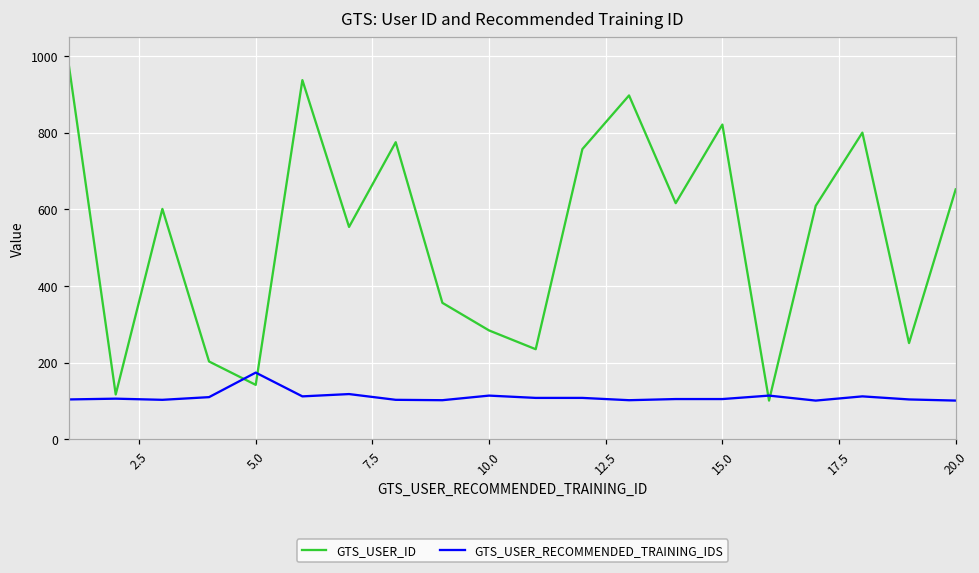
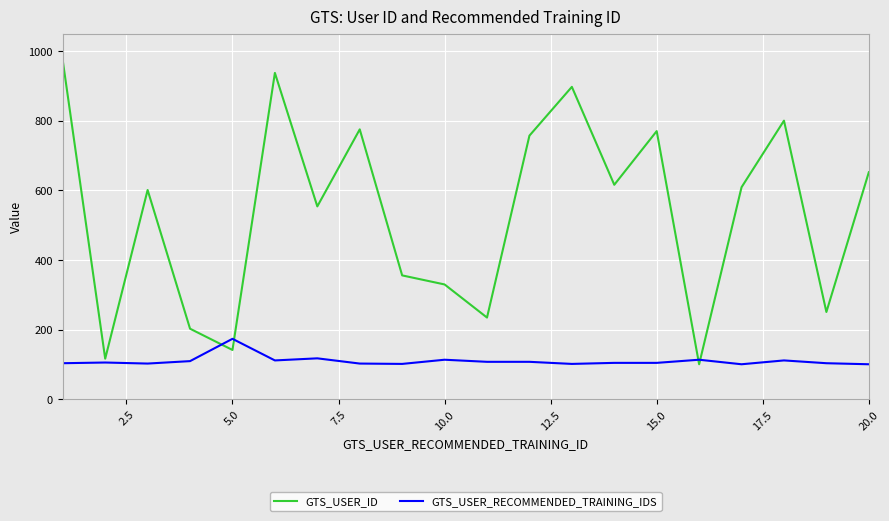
  {
    "GTS_USER_ID": {
      "5.0": 140,
-     "10.0": 280,
-     "15.0": 820,
+     "10.0": 330,
+     "15.0": 770,
      "20.0": 650
    },
    "GTS_USER_RECOMMENDED_TRAINING_IDS": {
      "5.0": 170,
      "10.0": 110,
      "15.0": 110,
      "20.0": 100
    }
  }
